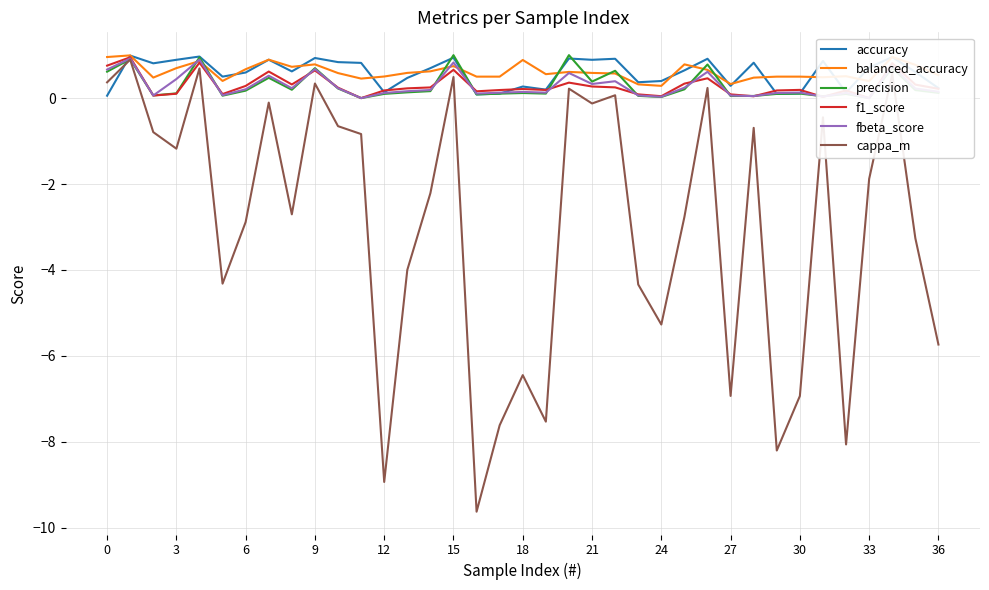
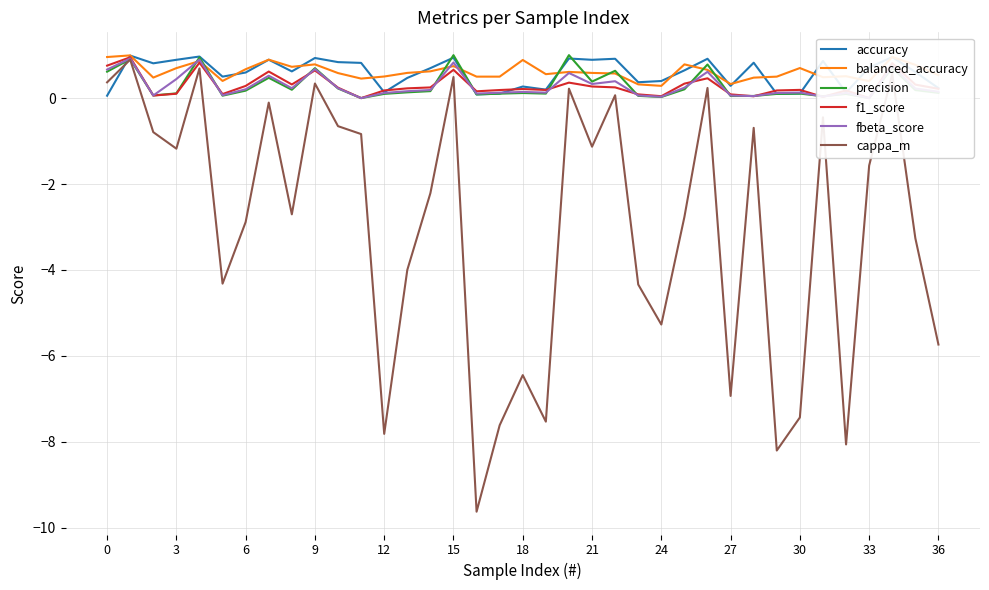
  {
    "accuracy": {
      "0": 0.1,
      "3": 0.9,
      "6": 0.6,
      "9": 0.9,
      "21": 0.9,
      "24": 0.4
    },
    "balanced_accuracy": {
      "0": 1.0,
      "3": 0.7,
      "6": 0.7,
      "9": 0.8,
      "12": 0.5,
      "15": 0.7,
      "18": 0.9,
      "21": 0.6,
      "24": 0.3,
-     "30": 0.5
+     "30": 0.7
    },
    "f1_score": {
      "0": 0.8,
      "6": 0.3,
      "15": 0.7,
      "30": 0.2
    },
    "fbeta_score": {
      "3": 0.4,
      "15": 0.8
    },
    "cappa_m": {
      "0": 0.4,
      "3": -1.2,
      "6": -2.9,
      "9": 0.3,
-     "12": -8.9,
+     "12": -7.8,
      "15": 0.5,
      "18": -6.4,
-     "21": -0.1,
+     "21": -1.1,
      "24": -5.3,
      "27": -6.9,
-     "30": -6.9,
-     "33": -1.9,
+     "30": -7.4,
+     "33": -1.6,
      "36": -5.7
    }
  }
